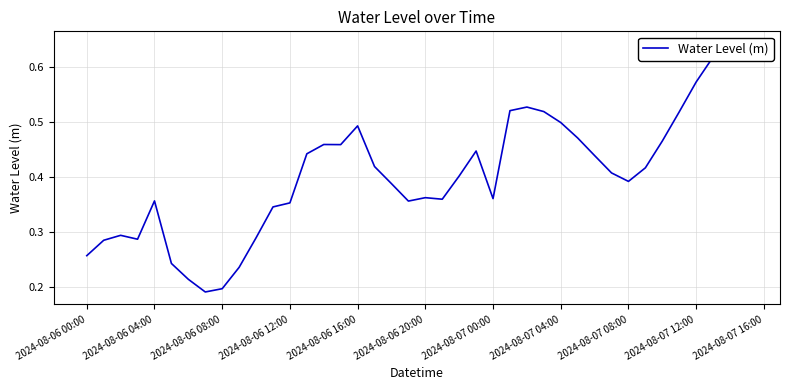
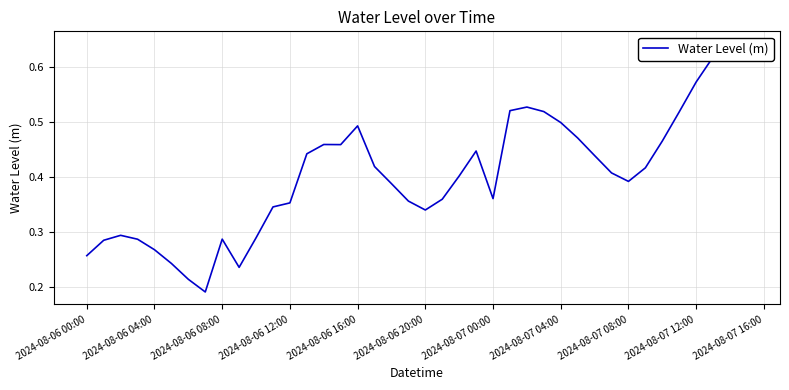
  {
    "2024-08-06 00:00": 0.26,
-   "2024-08-06 04:00": 0.36,
-   "2024-08-06 08:00": 0.20,
+   "2024-08-06 04:00": 0.27,
+   "2024-08-06 08:00": 0.29,
    "2024-08-06 12:00": 0.35,
    "2024-08-06 16:00": 0.49,
-   "2024-08-06 20:00": 0.36,
+   "2024-08-06 20:00": 0.34,
    "2024-08-07 00:00": 0.36,
    "2024-08-07 04:00": 0.50,
    "2024-08-07 08:00": 0.39,
    "2024-08-07 12:00": 0.57
  }
